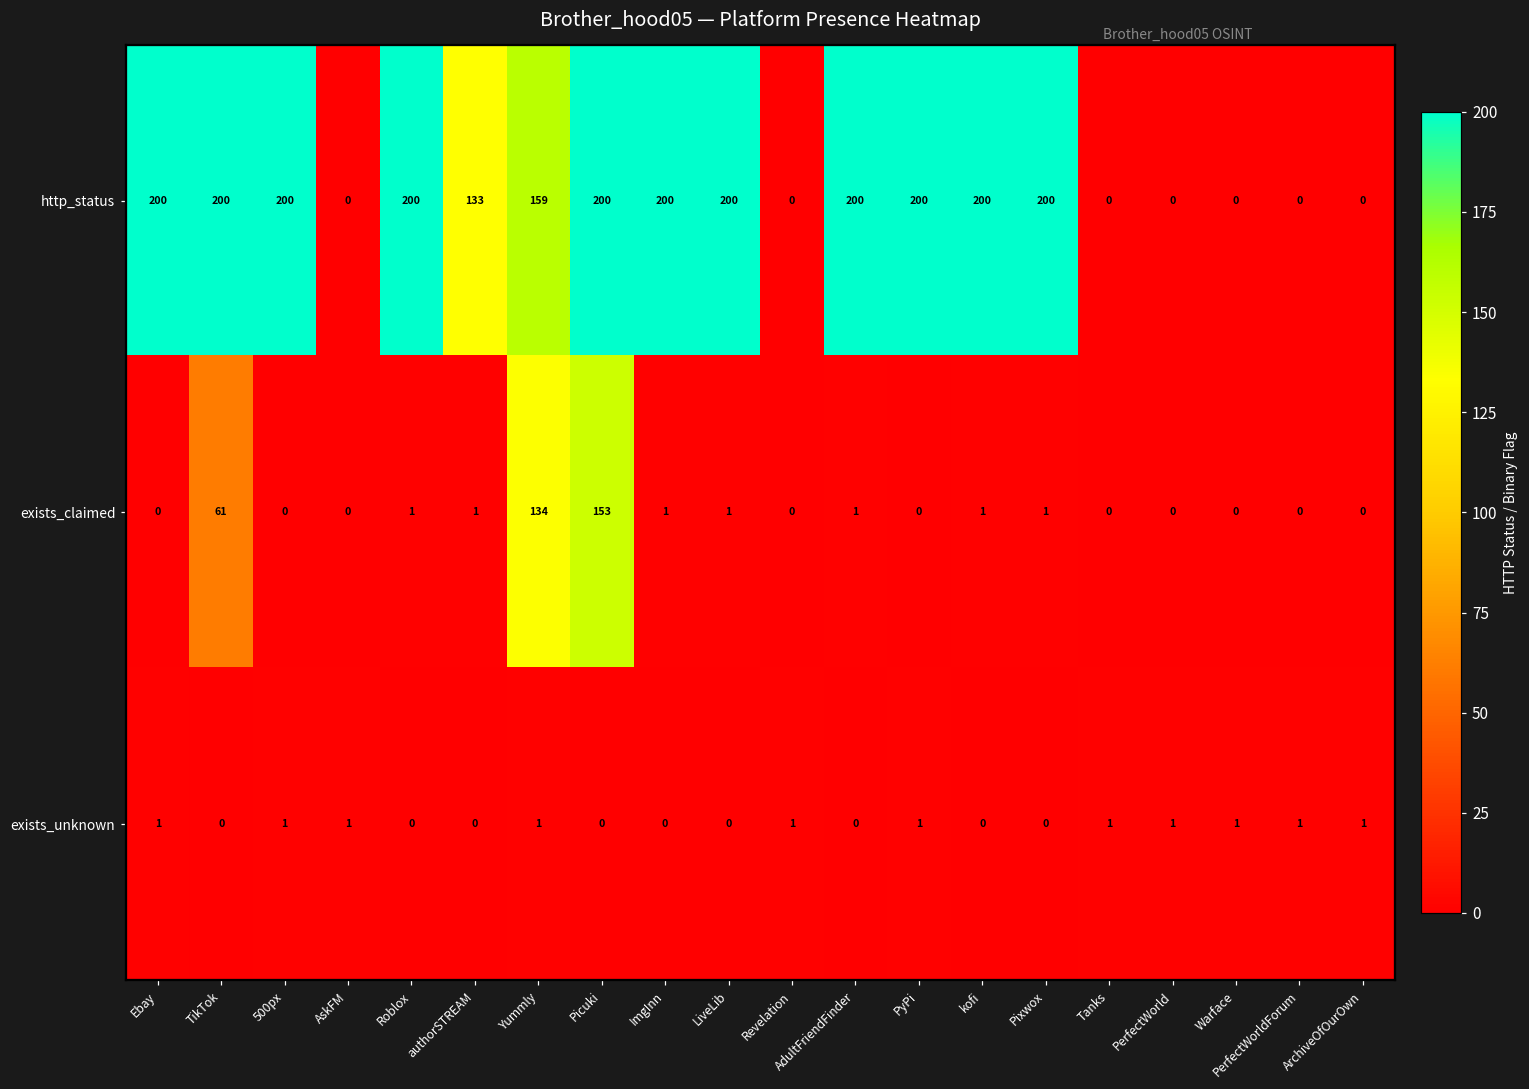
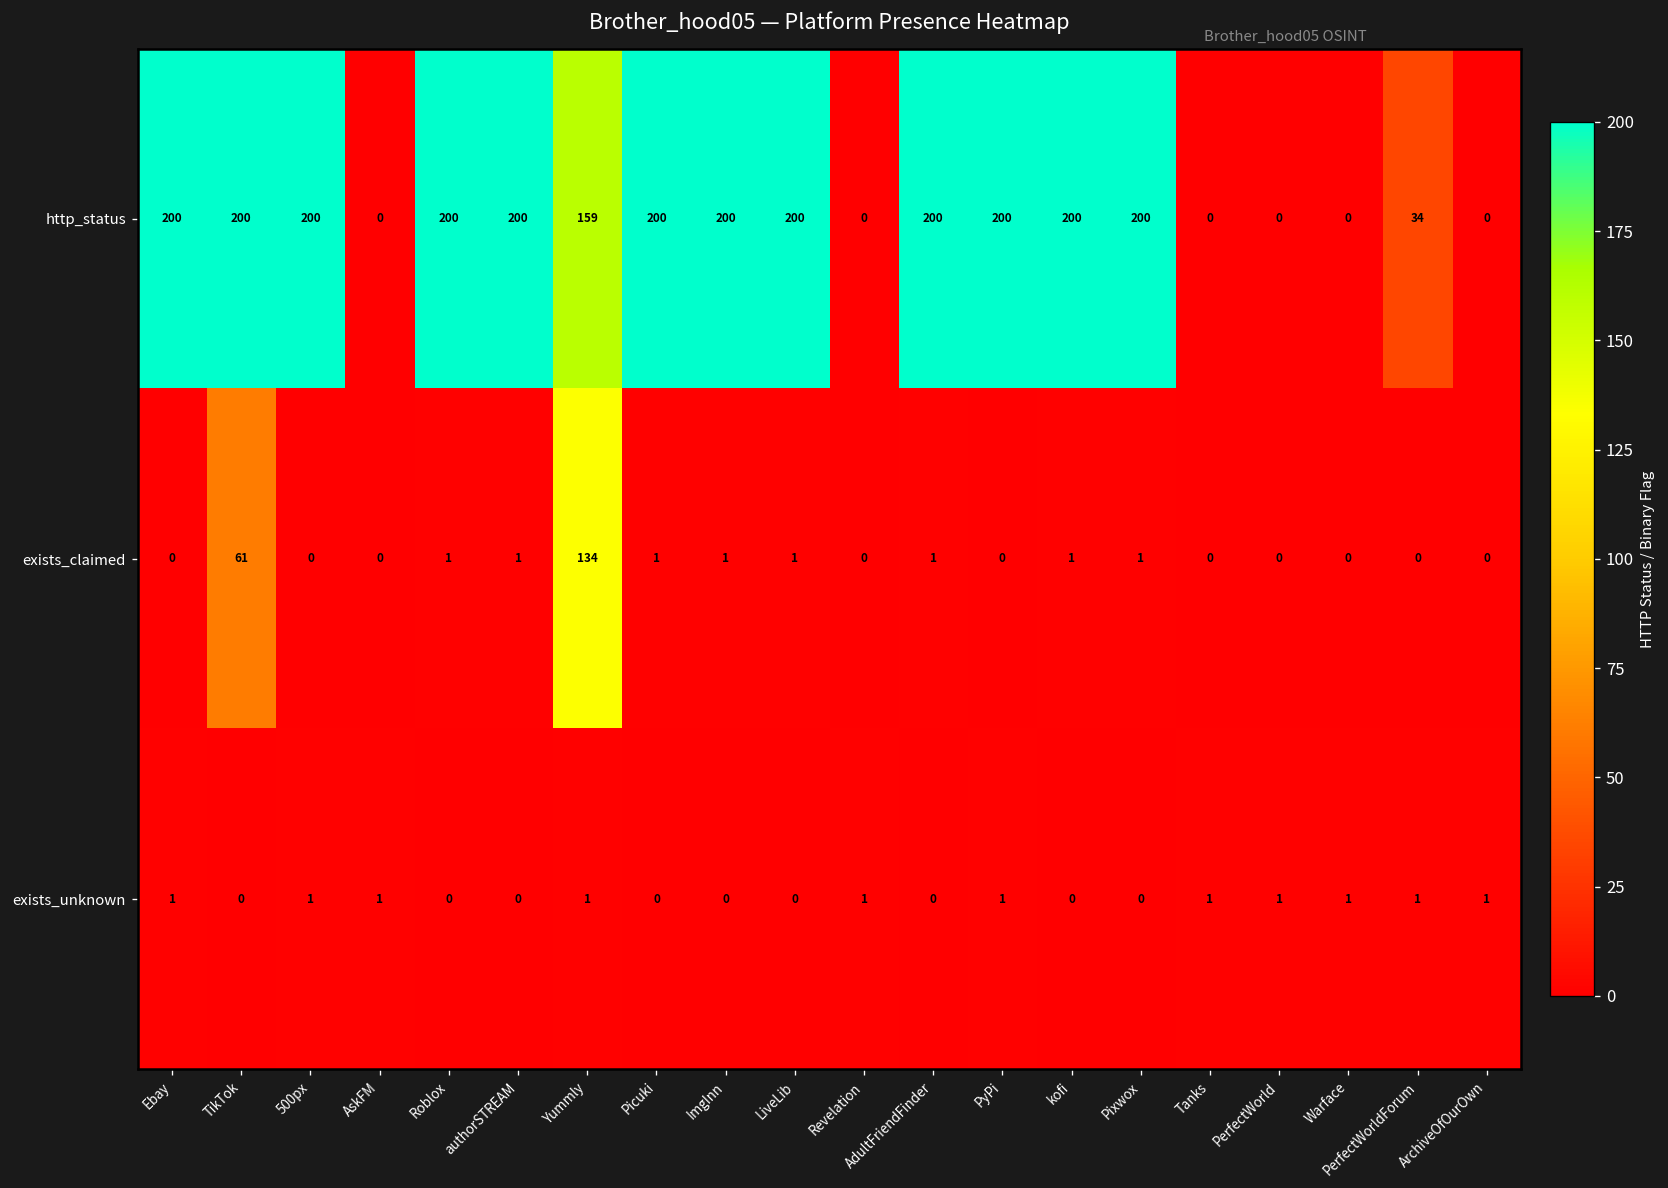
  {
    "http_status": {
      "Ebay": 200,
      "TikTok": 200,
      "500px": 200,
      "AskFM": 0,
      "Roblox": 200,
-     "authorSTREAM": 133,
+     "authorSTREAM": 200,
      "Yummly": 159,
      "Picuki": 200,
      "ImgInn": 200,
      "LiveLib": 200,
      "Revelation": 0,
      "AdultFriendFinder": 200,
      "PyPi": 200,
      "kofi": 200,
      "Pixwox": 200,
      "Tanks": 0,
      "PerfectWorld": 0,
      "Warface": 0,
-     "PerfectWorldForum": 0,
+     "PerfectWorldForum": 34,
      "ArchiveOfOurOwn": 0
    },
    "exists_claimed": {
      "Ebay": 0,
      "TikTok": 61,
      "500px": 0,
      "AskFM": 0,
      "Roblox": 1,
      "authorSTREAM": 1,
      "Yummly": 134,
-     "Picuki": 153,
+     "Picuki": 1,
      "ImgInn": 1,
      "LiveLib": 1,
      "Revelation": 0,
      "AdultFriendFinder": 1,
      "PyPi": 0,
      "kofi": 1,
      "Pixwox": 1,
      "Tanks": 0,
      "PerfectWorld": 0,
      "Warface": 0,
      "PerfectWorldForum": 0,
      "ArchiveOfOurOwn": 0
    },
    "exists_unknown": {
      "Ebay": 1,
      "TikTok": 0,
      "500px": 1,
      "AskFM": 1,
      "Roblox": 0,
      "authorSTREAM": 0,
      "Yummly": 1,
      "Picuki": 0,
      "ImgInn": 0,
      "LiveLib": 0,
      "Revelation": 1,
      "AdultFriendFinder": 0,
      "PyPi": 1,
      "kofi": 0,
      "Pixwox": 0,
      "Tanks": 1,
      "PerfectWorld": 1,
      "Warface": 1,
      "PerfectWorldForum": 1,
      "ArchiveOfOurOwn": 1
    }
  }
